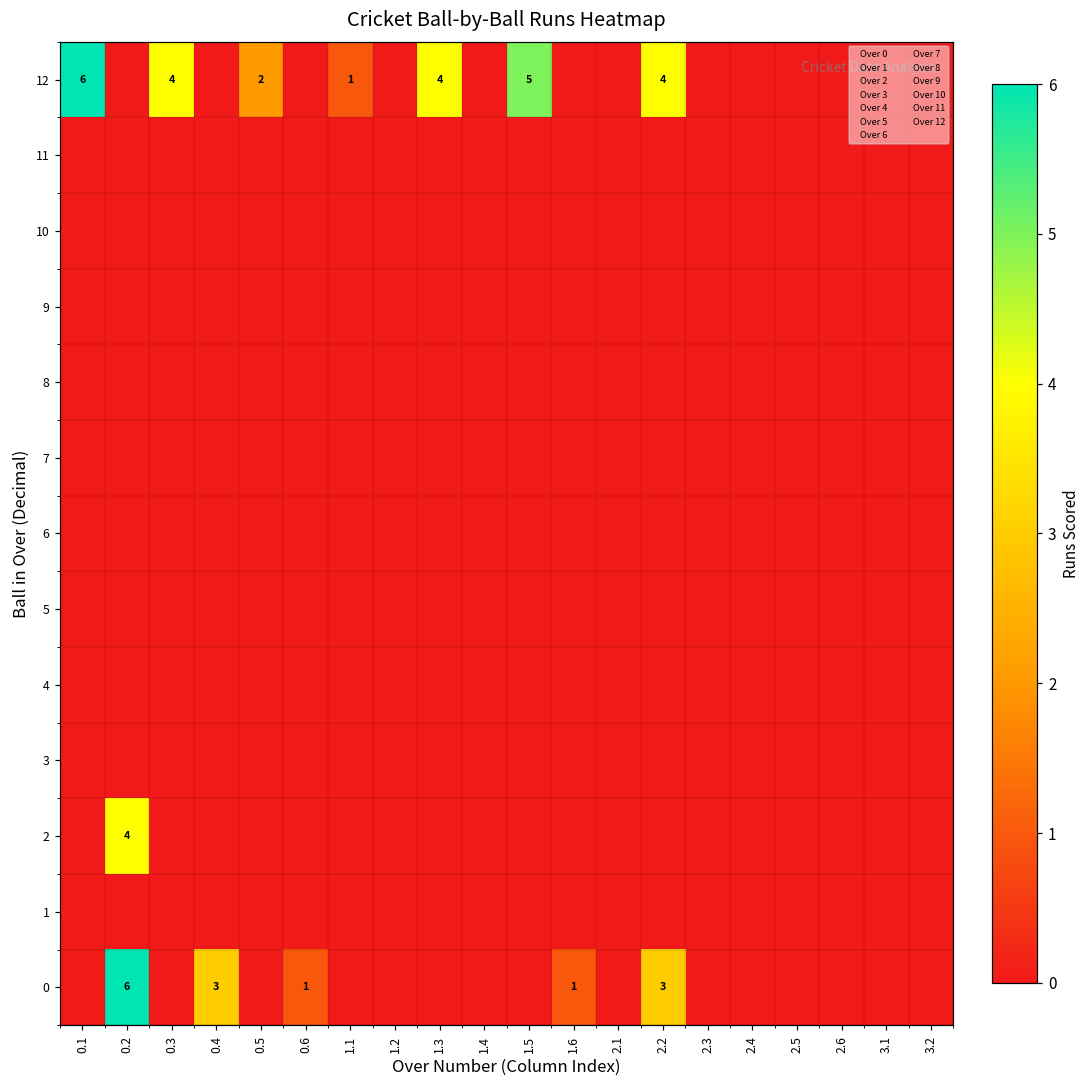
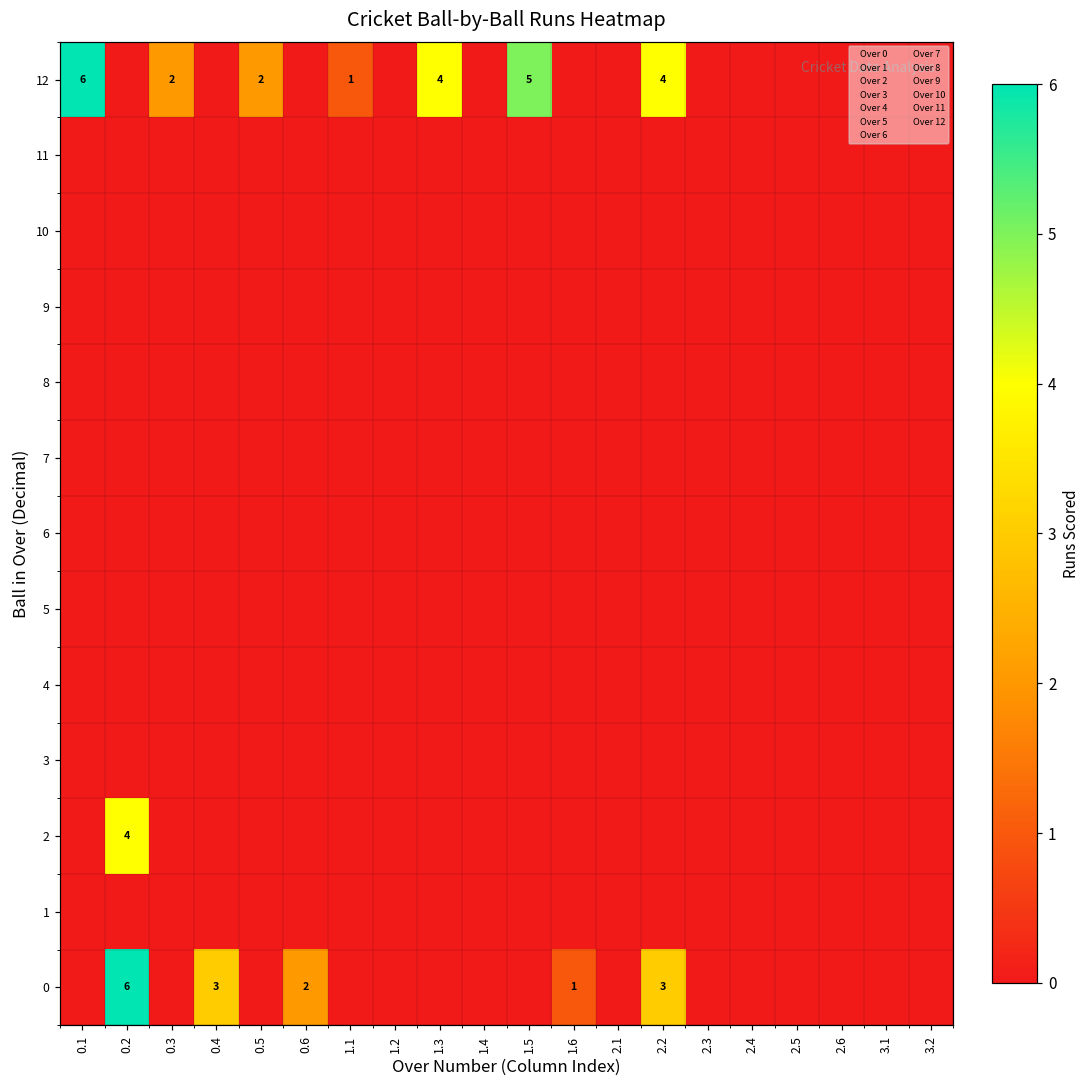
  {
    "12": {
-     "0.3": 4
+     "0.3": 2
    },
    "0": {
-     "0.6": 1
+     "0.6": 2
    }
  }
